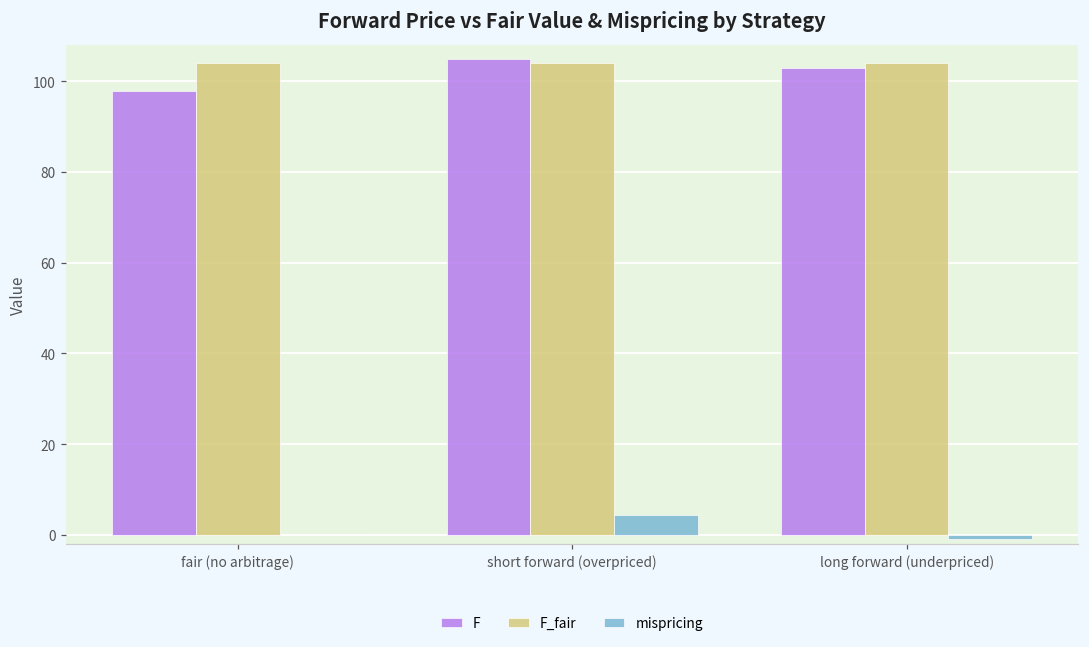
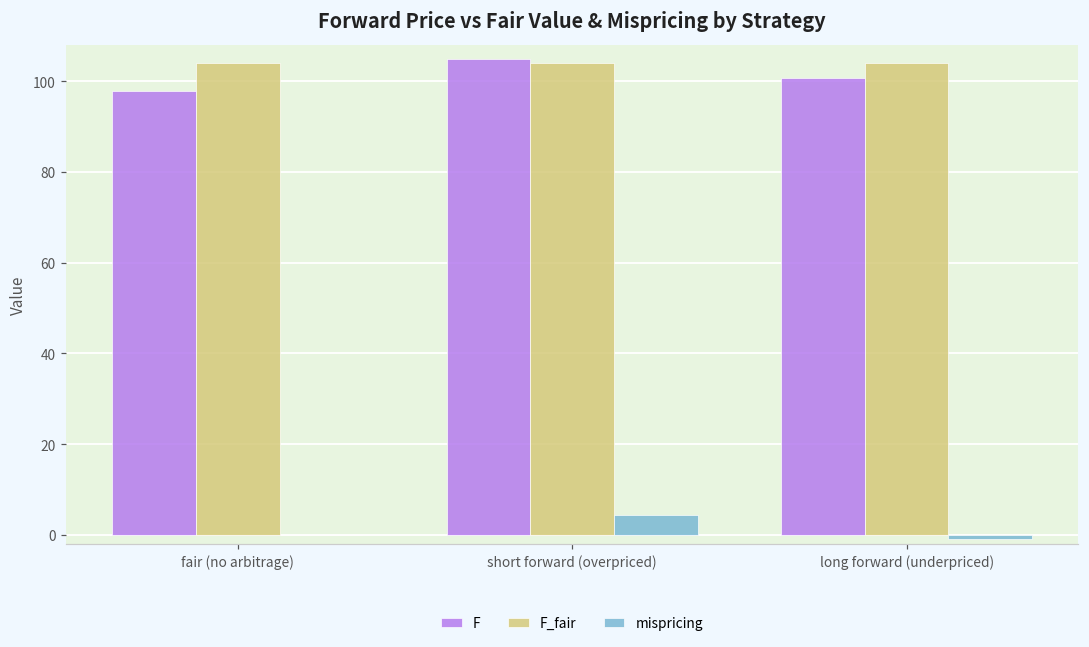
  {
    "F": {
      "fair (no arbitrage)": 98,
      "short forward (overpriced)": 105,
-     "long forward (underpriced)": 103
+     "long forward (underpriced)": 101
    },
    "F_fair": {
      "fair (no arbitrage)": 104,
      "short forward (overpriced)": 104,
      "long forward (underpriced)": 104
    },
    "mispricing": {
      "fair (no arbitrage)": 0,
      "short forward (overpriced)": 4,
      "long forward (underpriced)": -1
    }
  }
